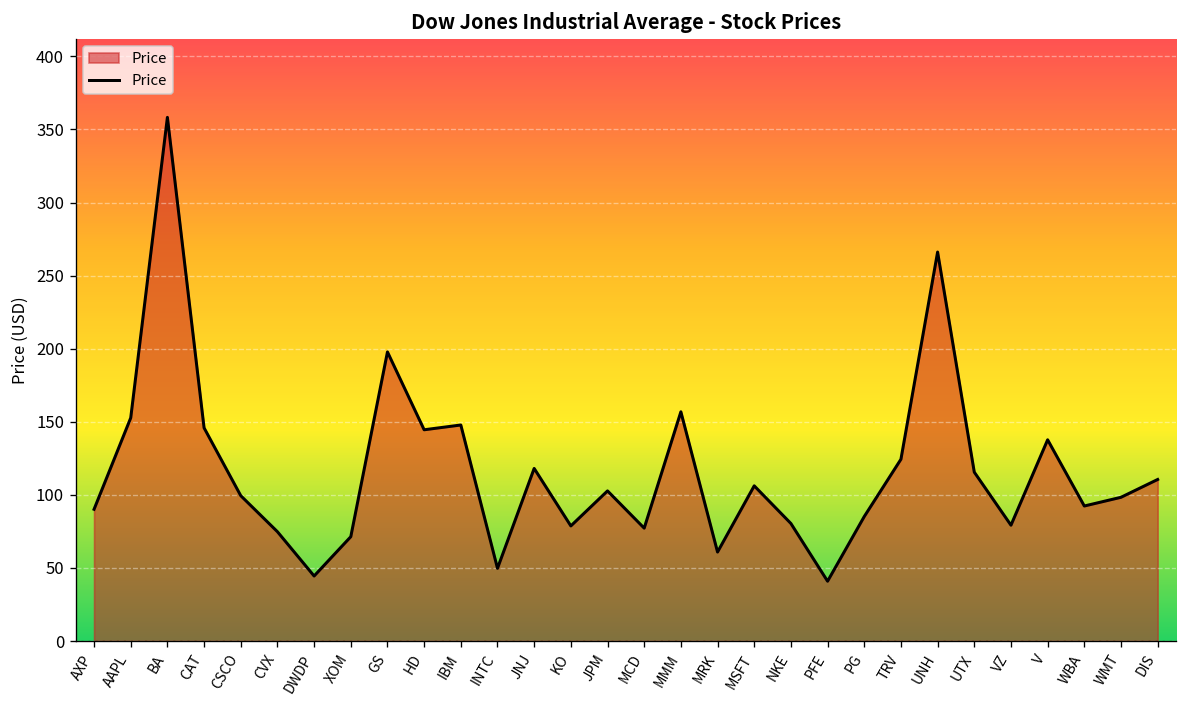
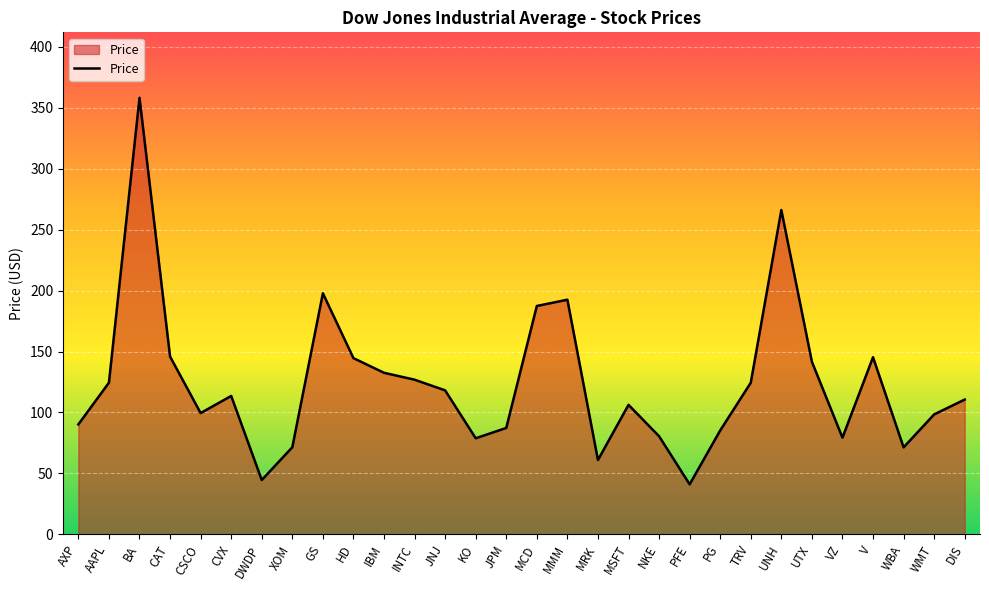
  {
    "AXP": 90,
-   "AAPL": 153,
+   "AAPL": 124,
    "BA": 358,
    "CAT": 146,
    "CSCO": 99,
-   "CVX": 75,
+   "CVX": 114,
    "DWDP": 45,
    "XOM": 71,
    "GS": 198,
    "HD": 145,
-   "IBM": 148,
-   "INTC": 50,
+   "IBM": 133,
+   "INTC": 127,
    "JNJ": 118,
    "KO": 79,
-   "JPM": 103,
-   "MCD": 77,
-   "MMM": 157,
+   "JPM": 87,
+   "MCD": 187,
+   "MMM": 193,
    "MRK": 61,
    "MSFT": 106,
    "NKE": 80,
    "PFE": 41,
    "PG": 85,
    "TRV": 124,
    "UNH": 266,
-   "UTX": 116,
+   "UTX": 142,
    "VZ": 79,
-   "V": 138,
-   "WBA": 92,
+   "V": 145,
+   "WBA": 71,
    "WMT": 98,
    "DIS": 111
  }
